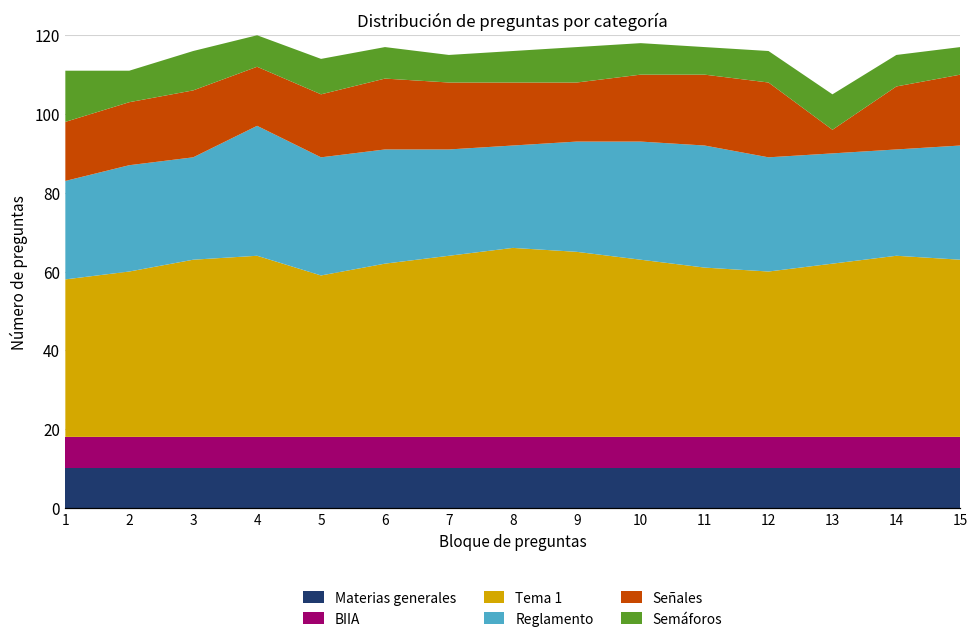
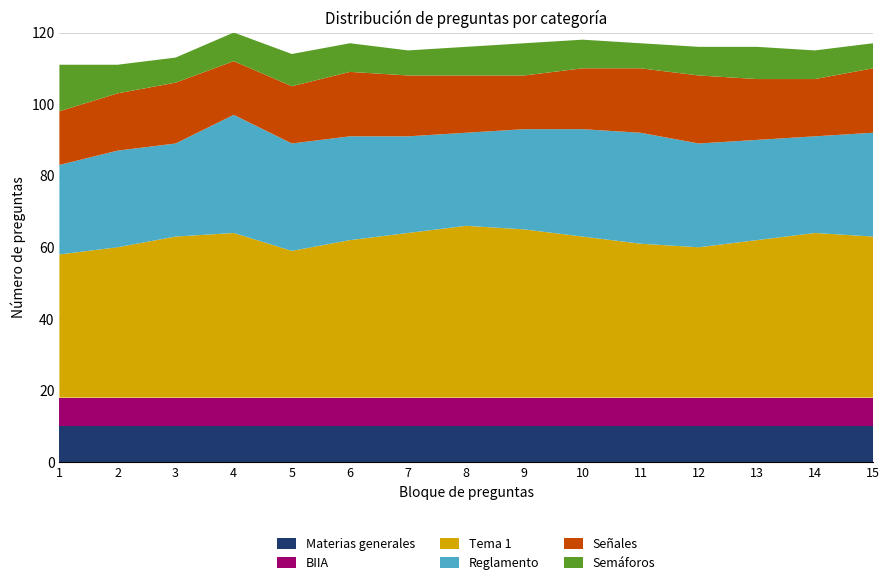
  {
    "Señales": {
-     "13": 6
+     "13": 17
    },
    "Semáforos": {
      "1": 13,
      "2": 8,
-     "3": 10,
+     "3": 7,
      "4": 8,
      "5": 9,
      "6": 8,
      "7": 7,
      "8": 8,
      "9": 9,
      "10": 8,
      "11": 7,
      "12": 8,
      "13": 9,
      "14": 8,
      "15": 7
    }
  }
